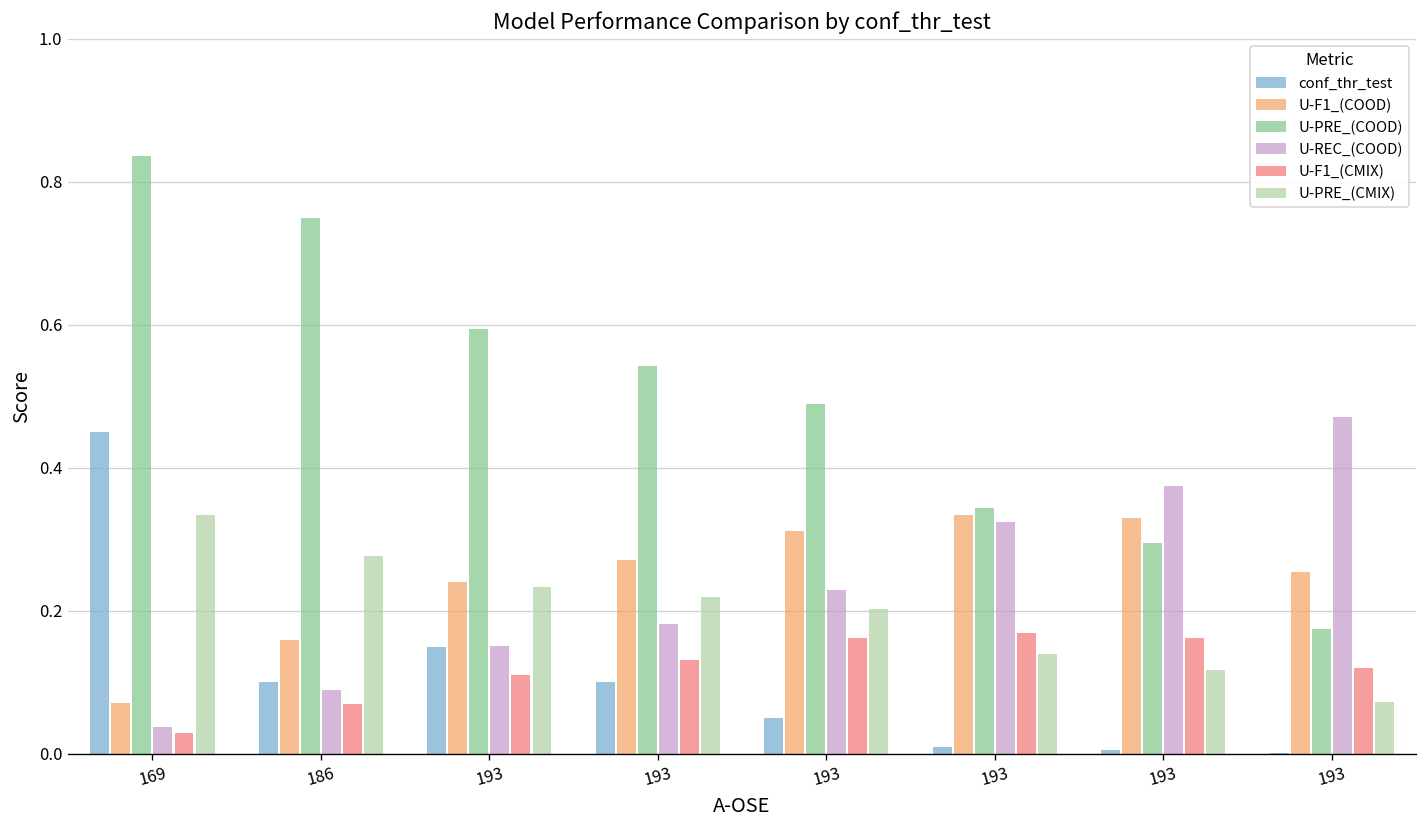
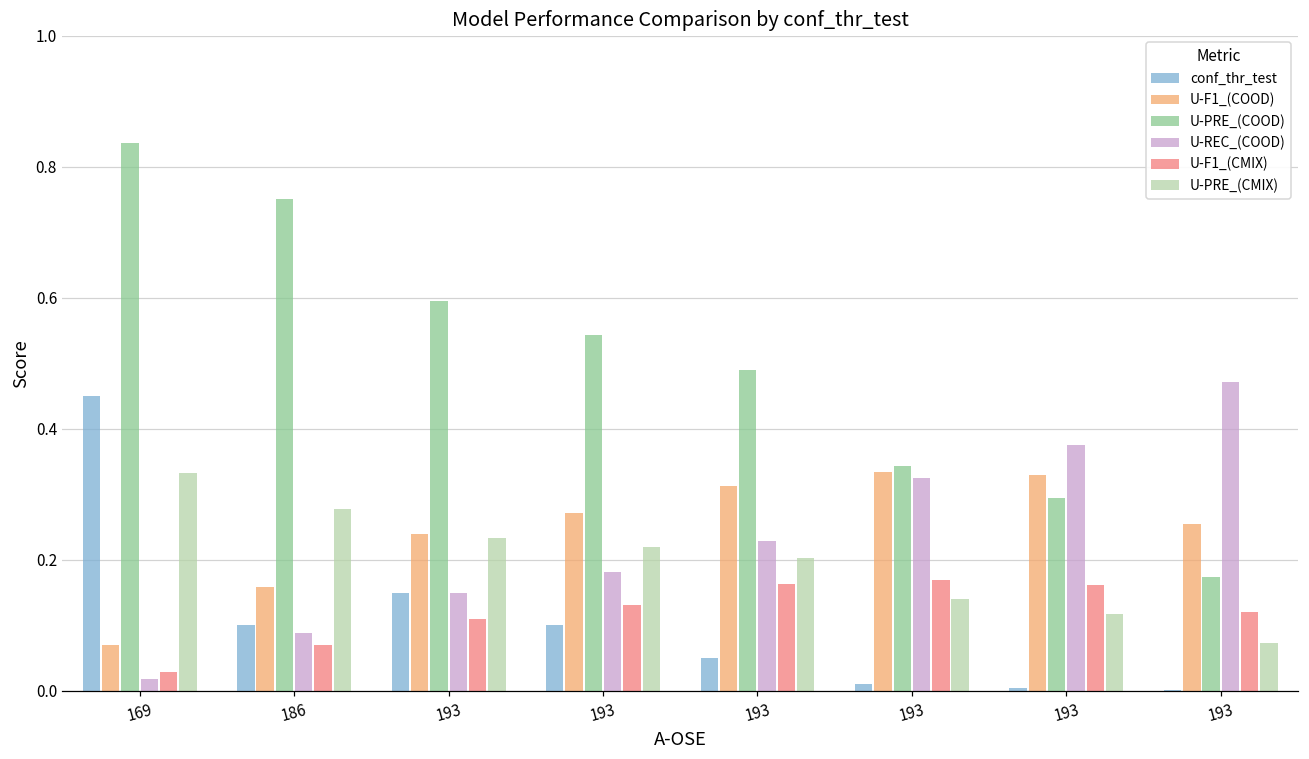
  {
    "conf_thr_test": {
      "169": 0.45,
      "186": 0.10
    },
    "U-REC_(COOD)": {
-     "169": 0.04,
+     "169": 0.02,
      "186": 0.09
    }
  }
